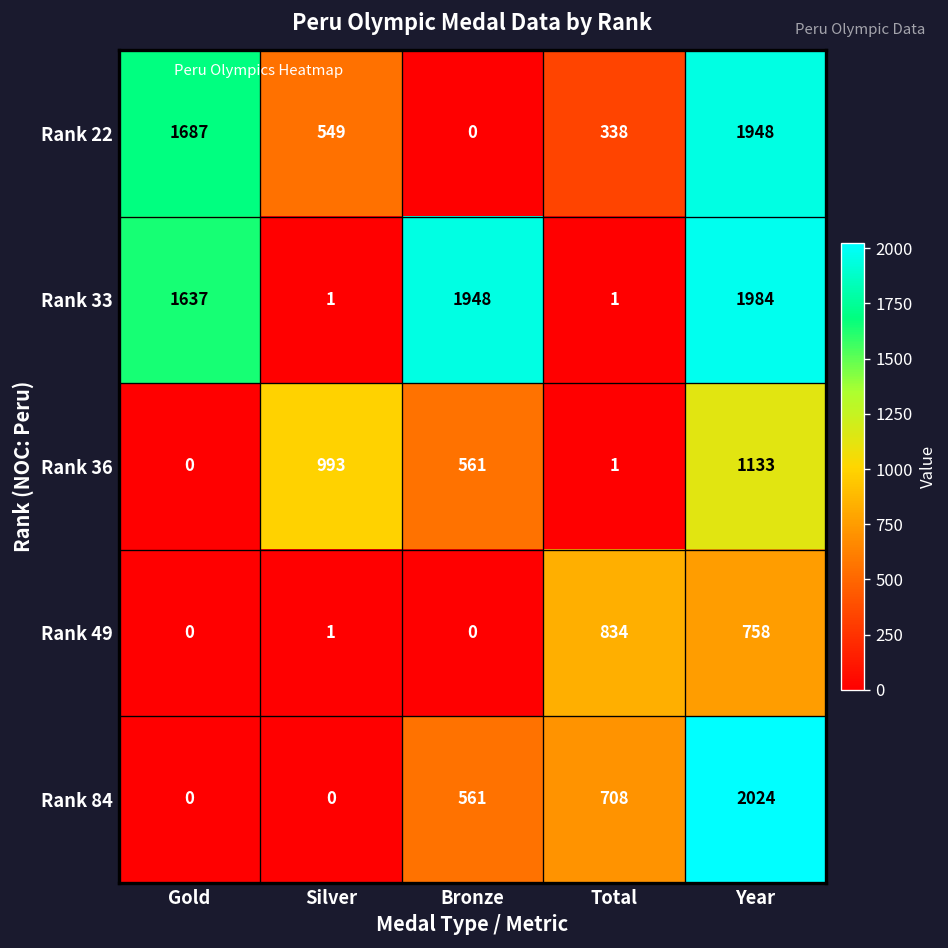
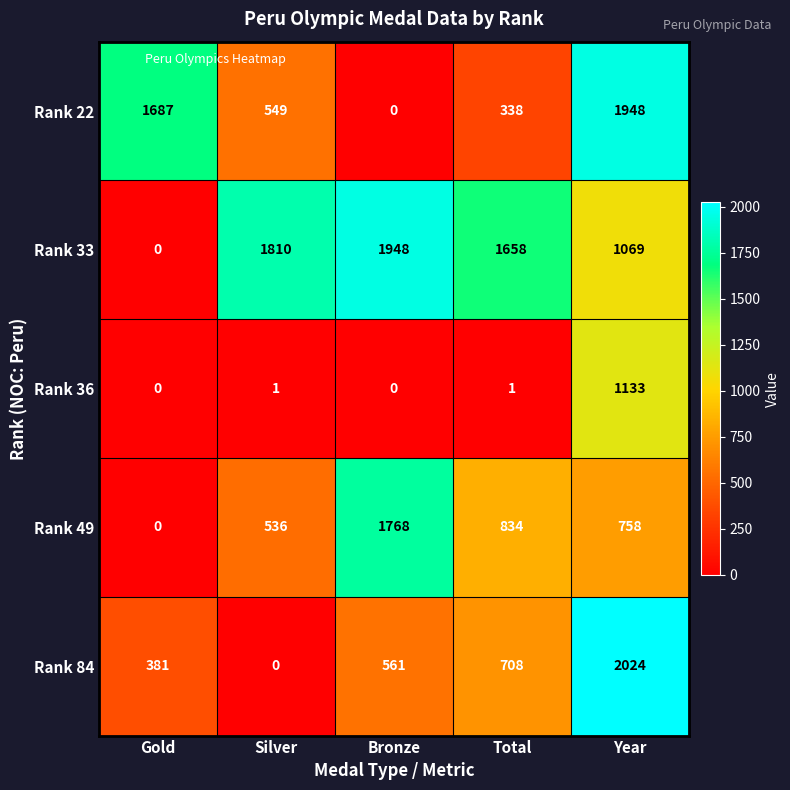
  {
    "Rank 22": {
      "Gold": 1687,
      "Silver": 549,
      "Bronze": 0,
      "Total": 338,
      "Year": 1948
    },
    "Rank 33": {
-     "Gold": 1637,
-     "Silver": 1,
+     "Gold": 0,
+     "Silver": 1810,
      "Bronze": 1948,
-     "Total": 1,
-     "Year": 1984
+     "Total": 1658,
+     "Year": 1069
    },
    "Rank 36": {
      "Gold": 0,
-     "Silver": 993,
-     "Bronze": 561,
+     "Silver": 1,
+     "Bronze": 0,
      "Total": 1,
      "Year": 1133
    },
    "Rank 49": {
      "Gold": 0,
-     "Silver": 1,
-     "Bronze": 0,
+     "Silver": 536,
+     "Bronze": 1768,
      "Total": 834,
      "Year": 758
    },
    "Rank 84": {
-     "Gold": 0,
+     "Gold": 381,
      "Silver": 0,
      "Bronze": 561,
      "Total": 708,
      "Year": 2024
    }
  }
